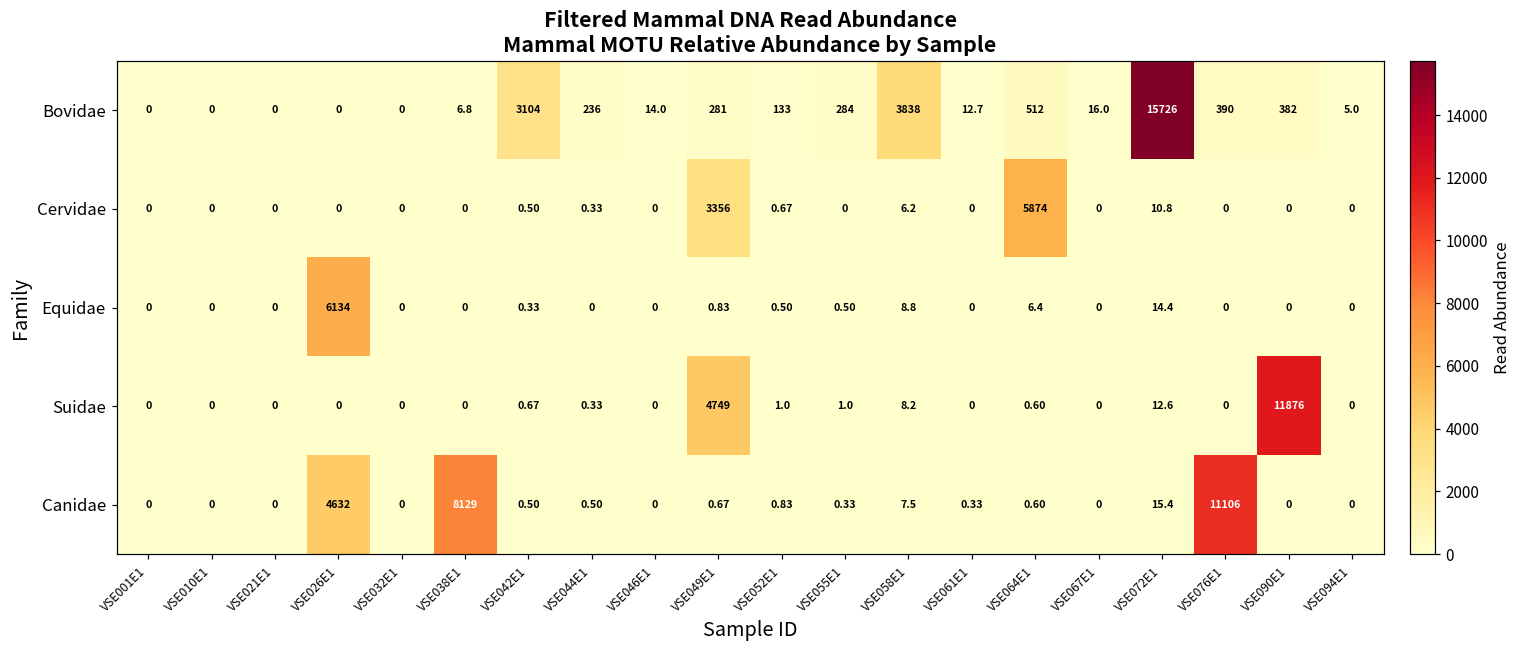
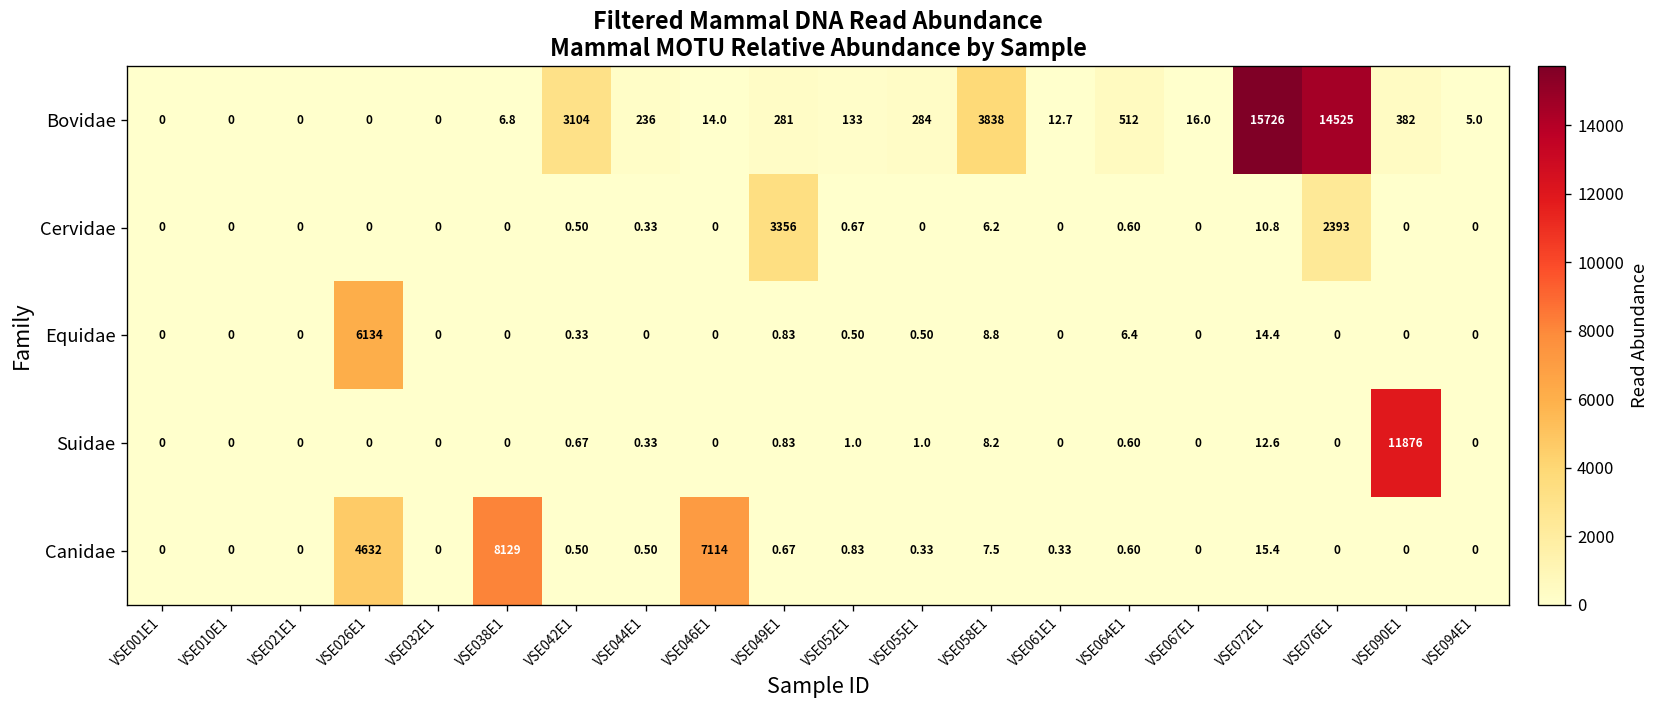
  {
    "Bovidae": {
      "VSE001E1": 0,
      "VSE010E1": 0,
      "VSE021E1": 0,
      "VSE026E1": 0,
      "VSE032E1": 0,
      "VSE038E1": 6.8,
      "VSE042E1": 3104,
      "VSE044E1": 236,
      "VSE046E1": 14.0,
      "VSE049E1": 281,
      "VSE052E1": 133,
      "VSE055E1": 284,
      "VSE058E1": 3838,
      "VSE061E1": 12.7,
      "VSE064E1": 512,
      "VSE067E1": 16.0,
      "VSE072E1": 15726,
-     "VSE076E1": 390,
+     "VSE076E1": 14525,
      "VSE090E1": 382,
      "VSE094E1": 5.0
    },
    "Cervidae": {
      "VSE001E1": 0,
      "VSE010E1": 0,
      "VSE021E1": 0,
      "VSE026E1": 0,
      "VSE032E1": 0,
      "VSE038E1": 0,
      "VSE042E1": 0.50,
      "VSE044E1": 0.33,
      "VSE046E1": 0,
      "VSE049E1": 3356,
      "VSE052E1": 0.67,
      "VSE055E1": 0,
      "VSE058E1": 6.2,
      "VSE061E1": 0,
-     "VSE064E1": 5874,
+     "VSE064E1": 0.60,
      "VSE067E1": 0,
      "VSE072E1": 10.8,
-     "VSE076E1": 0,
+     "VSE076E1": 2393,
      "VSE090E1": 0,
      "VSE094E1": 0
    },
    "Equidae": {
      "VSE001E1": 0,
      "VSE010E1": 0,
      "VSE021E1": 0,
      "VSE026E1": 6134,
      "VSE032E1": 0,
      "VSE038E1": 0,
      "VSE042E1": 0.33,
      "VSE044E1": 0,
      "VSE046E1": 0,
      "VSE049E1": 0.83,
      "VSE052E1": 0.50,
      "VSE055E1": 0.50,
      "VSE058E1": 8.8,
      "VSE061E1": 0,
      "VSE064E1": 6.4,
      "VSE067E1": 0,
      "VSE072E1": 14.4,
      "VSE076E1": 0,
      "VSE090E1": 0,
      "VSE094E1": 0
    },
    "Suidae": {
      "VSE001E1": 0,
      "VSE010E1": 0,
      "VSE021E1": 0,
      "VSE026E1": 0,
      "VSE032E1": 0,
      "VSE038E1": 0,
      "VSE042E1": 0.67,
      "VSE044E1": 0.33,
      "VSE046E1": 0,
-     "VSE049E1": 4749,
+     "VSE049E1": 0.83,
      "VSE052E1": 1.0,
      "VSE055E1": 1.0,
      "VSE058E1": 8.2,
      "VSE061E1": 0,
      "VSE064E1": 0.60,
      "VSE067E1": 0,
      "VSE072E1": 12.6,
      "VSE076E1": 0,
      "VSE090E1": 11876,
      "VSE094E1": 0
    },
    "Canidae": {
      "VSE001E1": 0,
      "VSE010E1": 0,
      "VSE021E1": 0,
      "VSE026E1": 4632,
      "VSE032E1": 0,
      "VSE038E1": 8129,
      "VSE042E1": 0.50,
      "VSE044E1": 0.50,
-     "VSE046E1": 0,
+     "VSE046E1": 7114,
      "VSE049E1": 0.67,
      "VSE052E1": 0.83,
      "VSE055E1": 0.33,
      "VSE058E1": 7.5,
      "VSE061E1": 0.33,
      "VSE064E1": 0.60,
      "VSE067E1": 0,
      "VSE072E1": 15.4,
-     "VSE076E1": 11106,
+     "VSE076E1": 0,
      "VSE090E1": 0,
      "VSE094E1": 0
    }
  }
